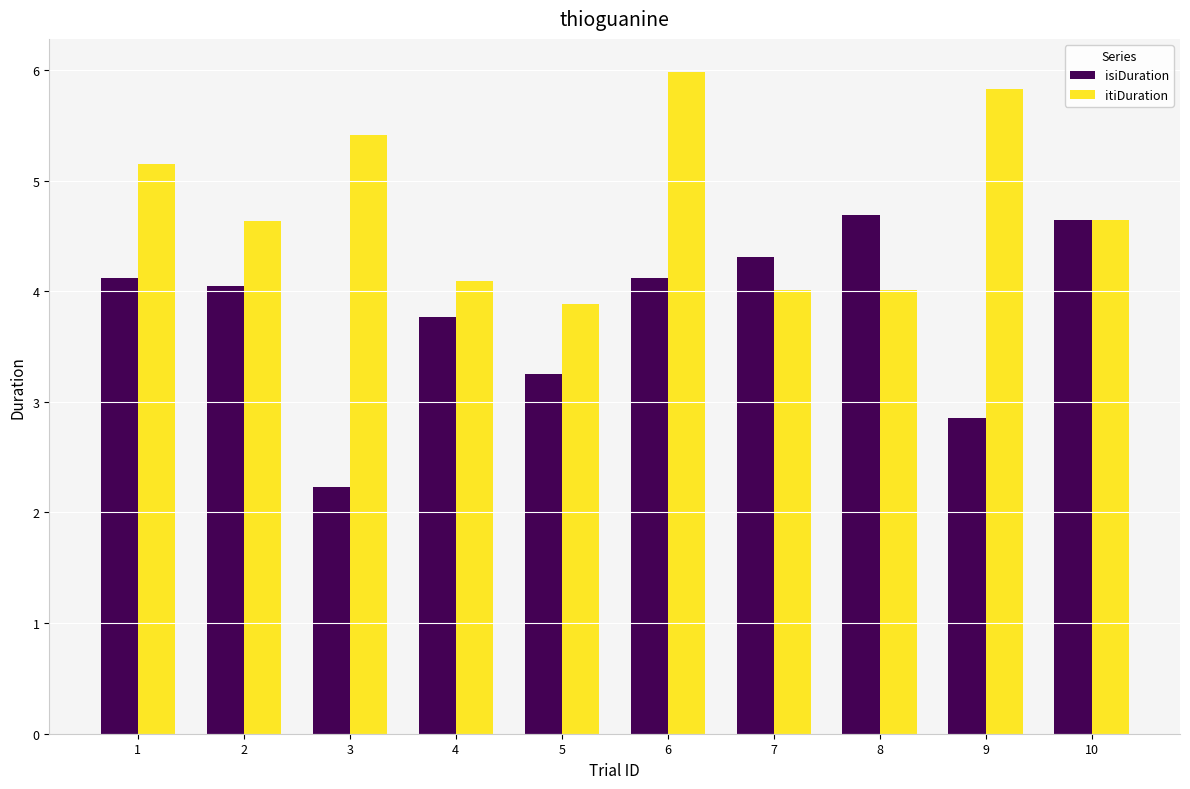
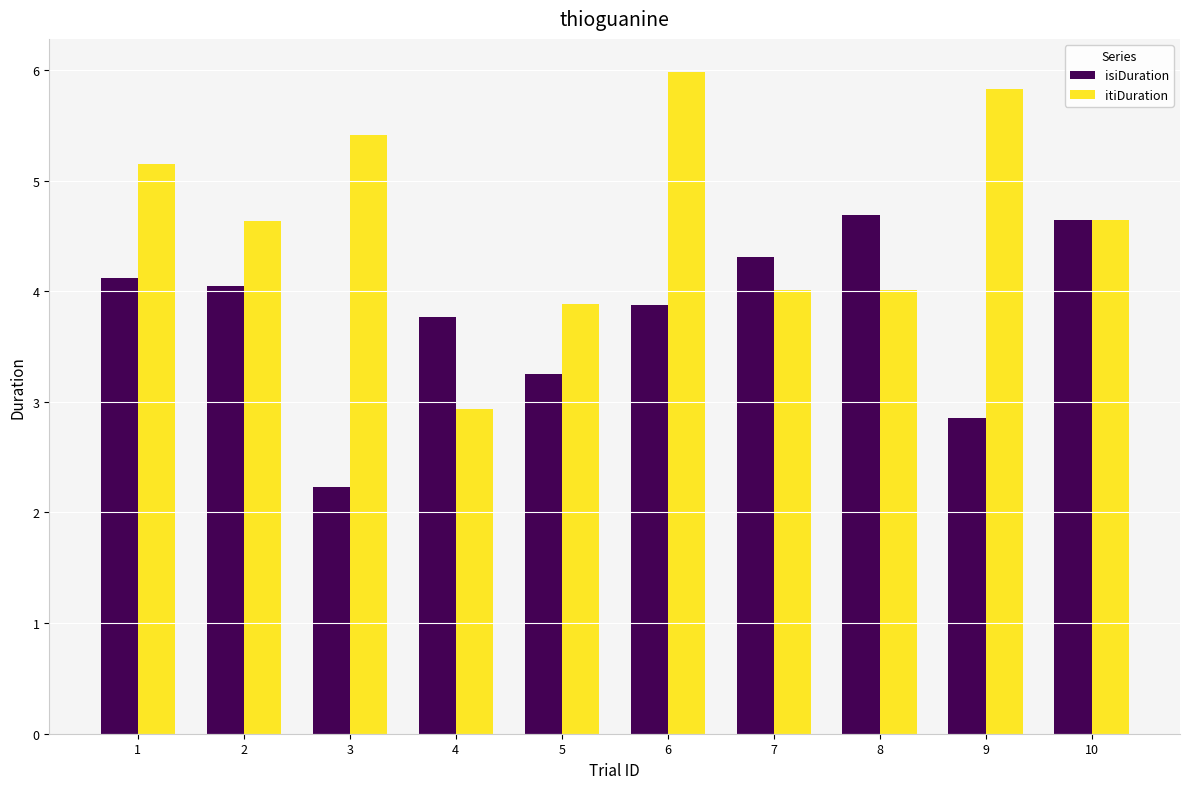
  {
    "isiDuration": {
      "1": 4.12,
      "2": 4.05,
      "3": 2.23,
      "4": 3.76,
      "5": 3.25,
-     "6": 4.12,
+     "6": 3.88,
      "7": 4.31,
      "8": 4.69,
      "9": 2.85,
      "10": 4.65
    },
    "itiDuration": {
      "1": 5.15,
      "2": 4.64,
      "3": 5.41,
-     "4": 4.09,
+     "4": 2.94,
      "5": 3.88,
      "6": 5.98,
      "7": 4.01,
      "8": 4.01,
      "9": 5.83,
      "10": 4.64
    }
  }
